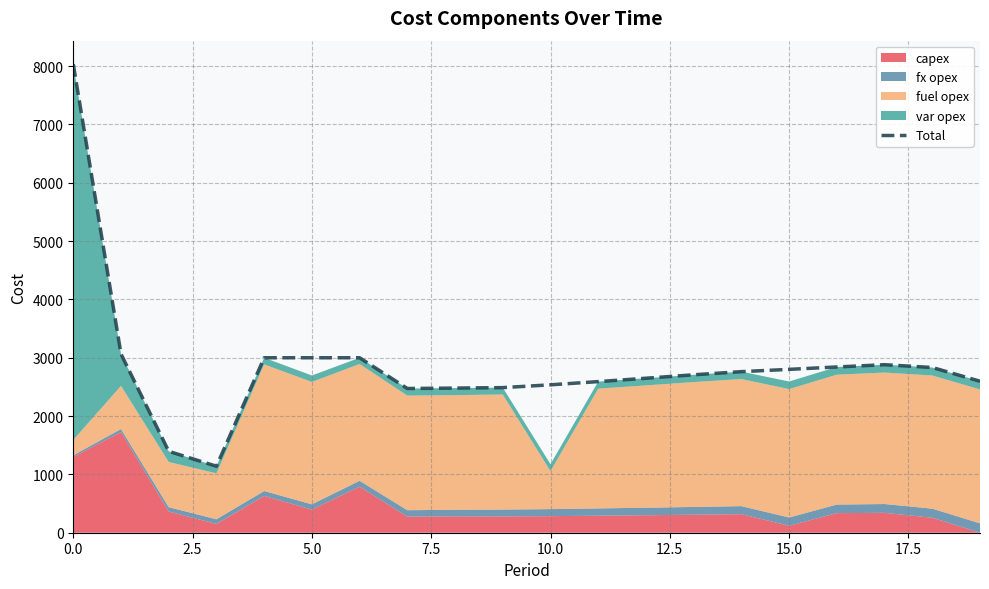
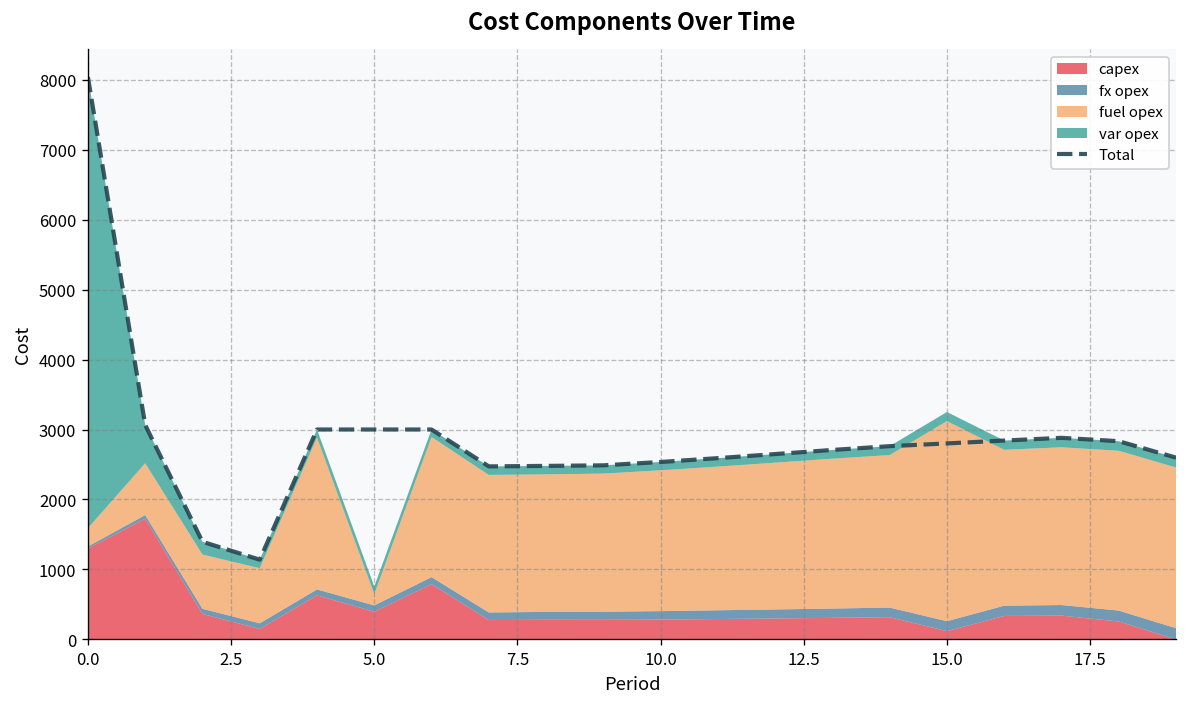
  {
    "Total": {
      "5.0": 3000,
      "15.0": 2800
    },
    "capex": {
      "5.0": 400,
      "10.0": 300,
      "15.0": 100
    },
    "fuel opex": {
      "0.0": 300,
-     "5.0": 2100,
-     "10.0": 700,
-     "15.0": 2200
+     "5.0": 200,
+     "10.0": 2000,
+     "15.0": 2900
    }
  }
